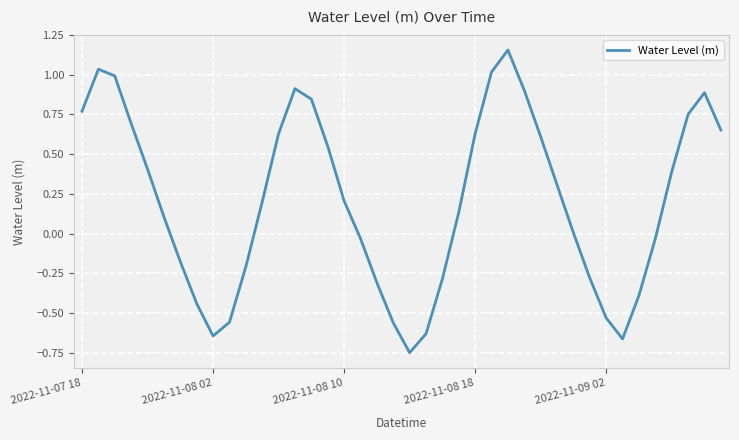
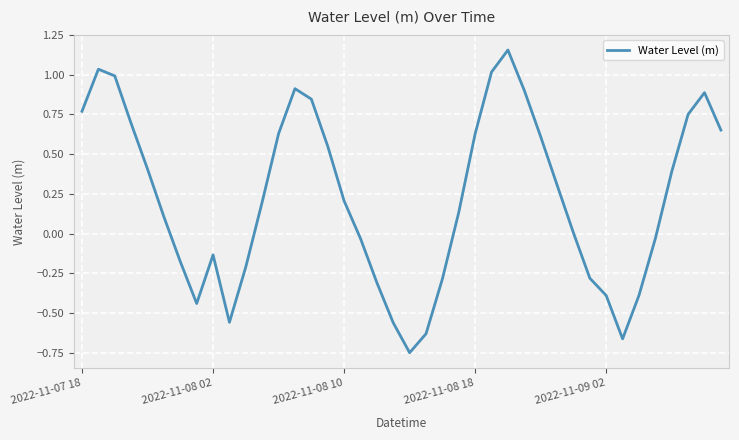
  {
    "2022-11-07 18": 0.77,
-   "2022-11-08 02": -0.65,
+   "2022-11-08 02": -0.13,
    "2022-11-08 10": 0.20,
    "2022-11-08 18": 0.63,
-   "2022-11-09 02": -0.53
+   "2022-11-09 02": -0.39
  }
